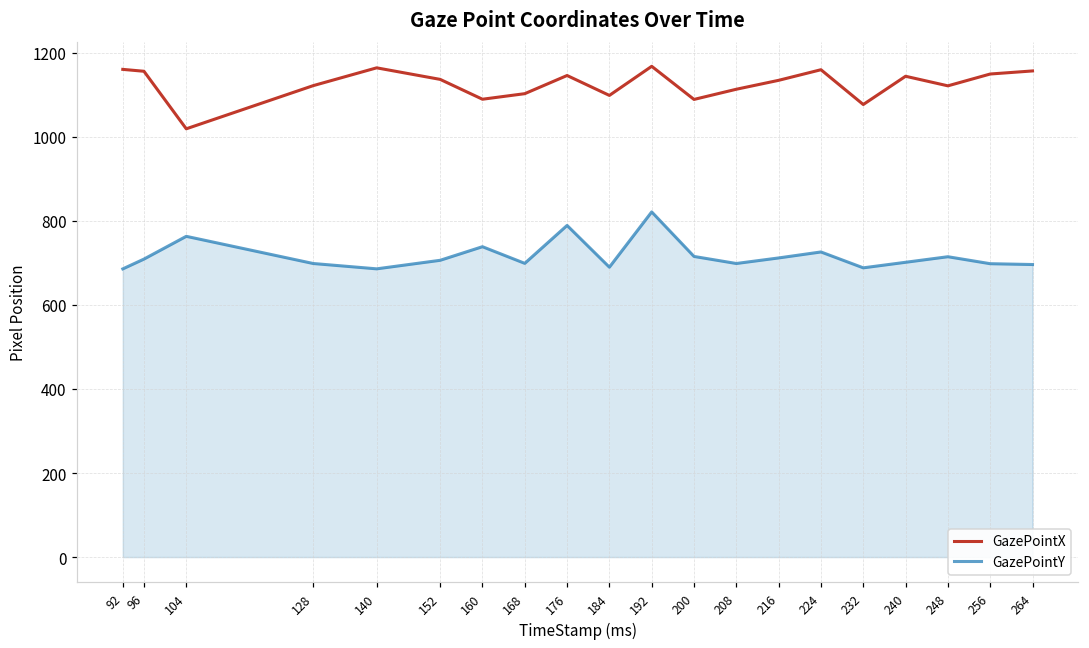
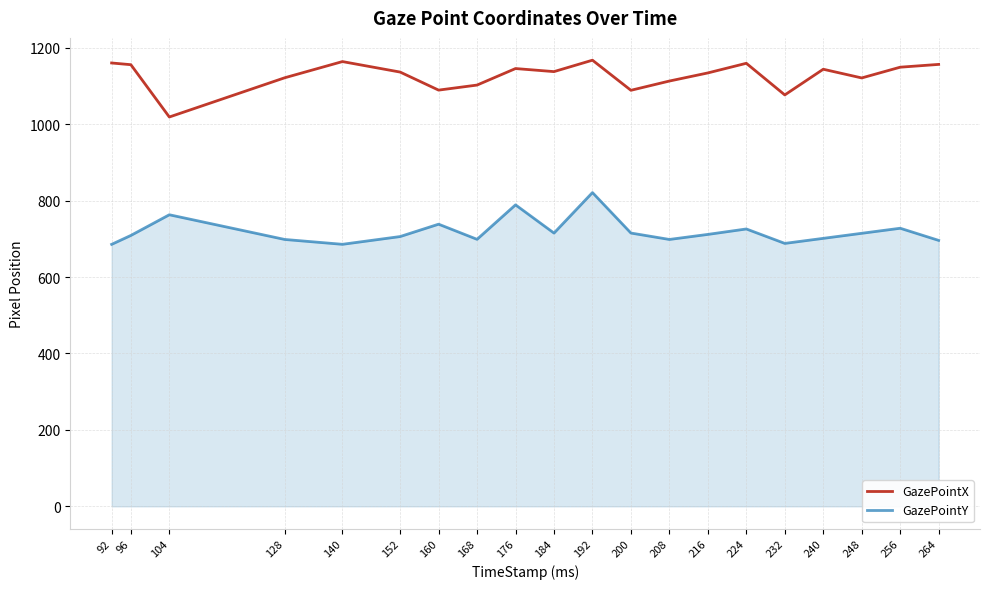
  {
    "GazePointX": {
      "92": 1160,
      "96": 1160,
      "104": 1020,
      "128": 1120,
      "140": 1160,
      "152": 1140,
      "160": 1090,
      "168": 1100,
      "176": 1150,
-     "184": 1100,
+     "184": 1140,
      "192": 1170,
      "200": 1090,
      "208": 1110,
      "216": 1130,
      "224": 1160,
      "232": 1080,
      "240": 1140,
      "248": 1120,
      "256": 1150,
      "264": 1160
    },
    "GazePointY": {
      "92": 690,
      "96": 710,
      "104": 760,
      "128": 700,
      "140": 690,
      "152": 710,
      "160": 740,
      "168": 700,
      "176": 790,
-     "184": 690,
+     "184": 720,
      "192": 820,
      "200": 720,
      "208": 700,
      "216": 710,
      "224": 730,
      "232": 690,
      "240": 700,
      "248": 710,
-     "256": 700,
+     "256": 730,
      "264": 700
    }
  }
